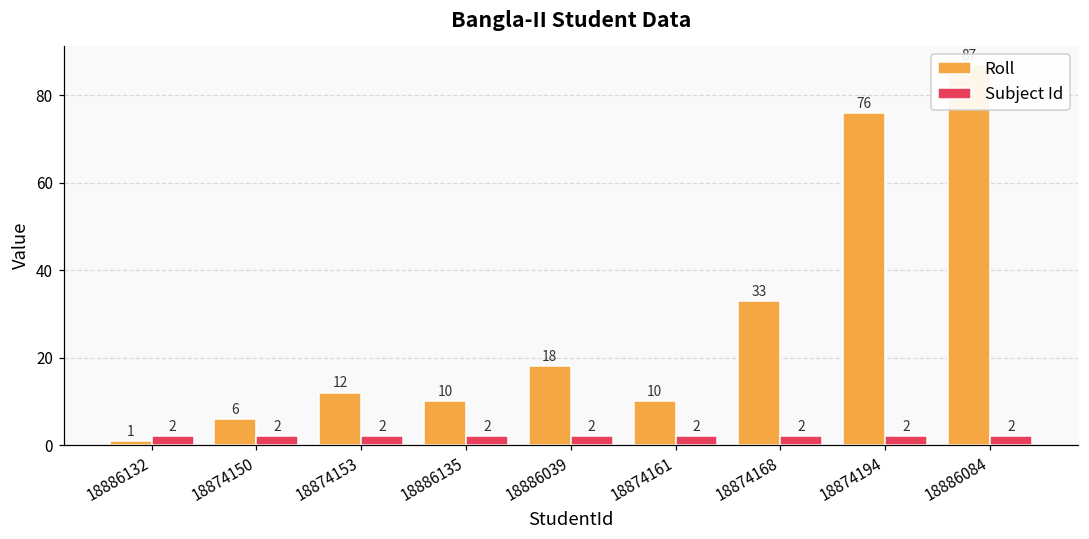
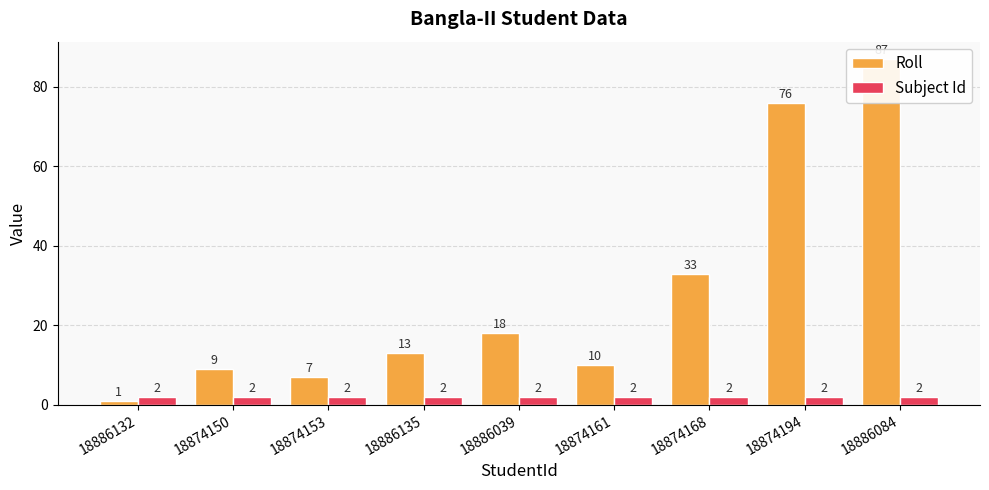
  {
    "Roll": {
      "18886132": 1,
-     "18874150": 6,
-     "18874153": 12,
-     "18886135": 10,
+     "18874150": 9,
+     "18874153": 7,
+     "18886135": 13,
      "18886039": 18,
      "18874161": 10,
      "18874168": 33,
      "18874194": 76
    },
    "Subject Id": {
      "18886132": 2,
      "18874150": 2,
      "18874153": 2,
      "18886135": 2,
      "18886039": 2,
      "18874161": 2,
      "18874168": 2,
      "18874194": 2,
      "18886084": 2
    }
  }
